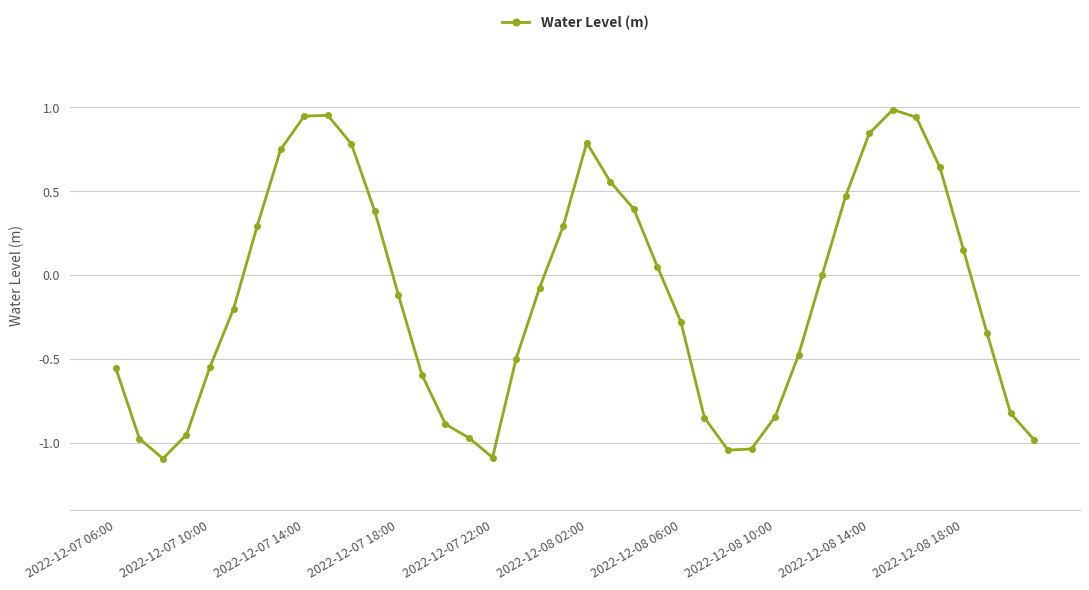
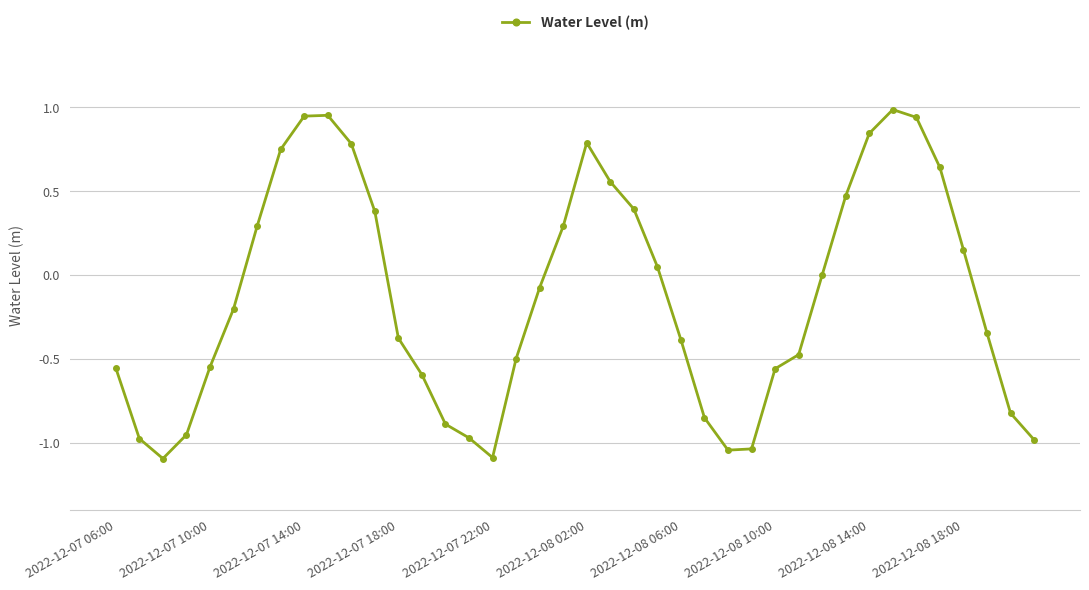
  {
    "2022-12-07 06:00": -0.56,
    "2022-12-07 10:00": -0.55,
    "2022-12-07 14:00": 0.95,
-   "2022-12-07 18:00": -0.12,
+   "2022-12-07 18:00": -0.38,
    "2022-12-07 22:00": -1.09,
    "2022-12-08 02:00": 0.79,
-   "2022-12-08 06:00": -0.28,
-   "2022-12-08 10:00": -0.85,
+   "2022-12-08 06:00": -0.39,
+   "2022-12-08 10:00": -0.56,
    "2022-12-08 14:00": 0.84,
    "2022-12-08 18:00": 0.15
  }
